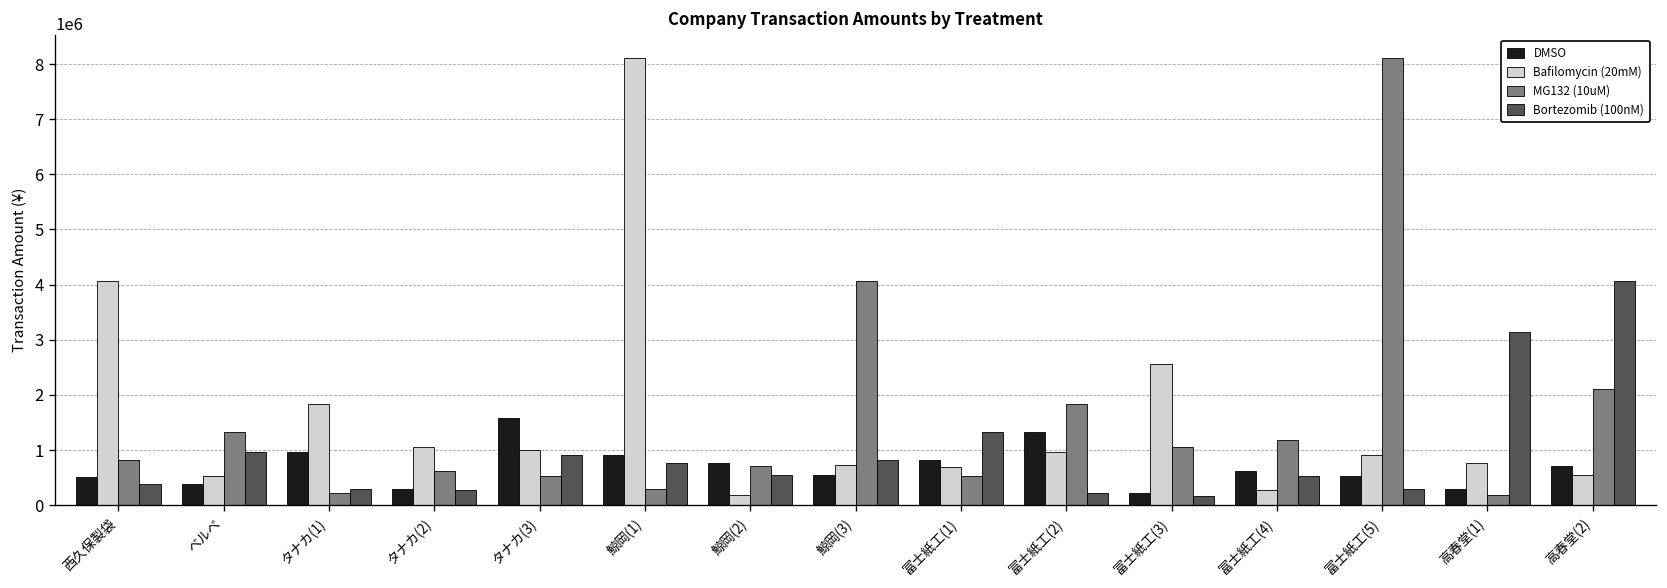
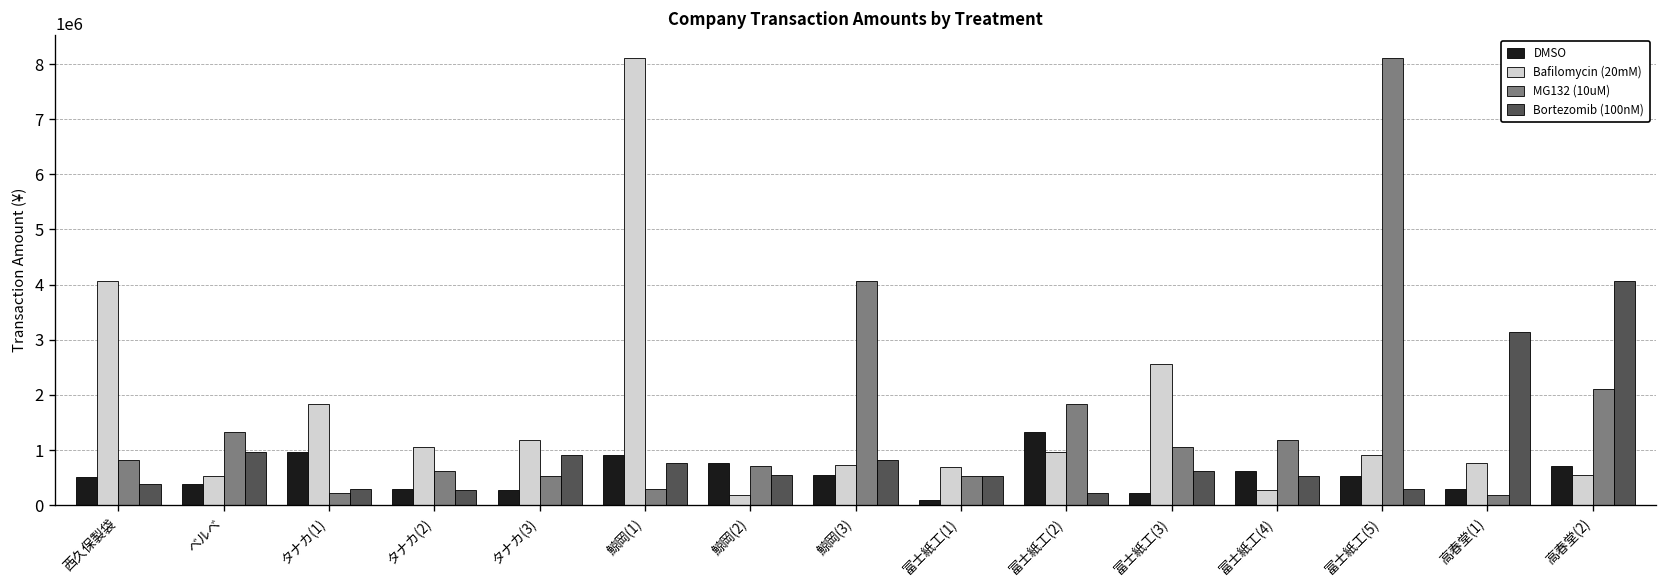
  {
    "DMSO": {
      "西久保製袋": 500000,
      "ベルベ": 400000,
      "タナカ(1)": 1000000,
      "タナカ(2)": 300000,
-     "タナカ(3)": 1600000,
+     "タナカ(3)": 300000,
      "鯨岡(1)": 900000,
      "鯨岡(2)": 800000,
      "鯨岡(3)": 600000,
-     "富士紙工(1)": 800000,
+     "富士紙工(1)": 100000,
      "富士紙工(2)": 1300000,
      "富士紙工(3)": 200000,
      "富士紙工(4)": 600000,
      "富士紙工(5)": 500000,
      "高春堂(1)": 300000,
      "高春堂(2)": 700000
    },
    "Bafilomycin (20mM)": {
      "西久保製袋": 4100000,
      "ベルベ": 500000,
      "タナカ(1)": 1800000,
      "タナカ(2)": 1100000,
-     "タナカ(3)": 1000000,
+     "タナカ(3)": 1200000,
      "鯨岡(1)": 8100000,
      "鯨岡(2)": 200000,
      "鯨岡(3)": 700000,
      "富士紙工(1)": 700000,
      "富士紙工(2)": 1000000,
      "富士紙工(3)": 2600000,
      "富士紙工(4)": 300000,
      "富士紙工(5)": 900000,
      "高春堂(1)": 800000,
      "高春堂(2)": 600000
    },
    "MG132 (10uM)": {
      "西久保製袋": 800000,
      "ベルベ": 1300000,
      "タナカ(1)": 200000,
      "タナカ(2)": 600000,
      "タナカ(3)": 500000,
      "鯨岡(1)": 300000,
      "鯨岡(2)": 700000,
      "鯨岡(3)": 4100000,
      "富士紙工(1)": 500000,
      "富士紙工(2)": 1800000,
      "富士紙工(3)": 1100000,
      "富士紙工(4)": 1200000,
      "富士紙工(5)": 8100000,
      "高春堂(1)": 200000,
      "高春堂(2)": 2100000
    },
    "Bortezomib (100nM)": {
      "西久保製袋": 400000,
      "ベルベ": 1000000,
      "タナカ(1)": 300000,
      "タナカ(2)": 300000,
      "タナカ(3)": 900000,
      "鯨岡(1)": 800000,
      "鯨岡(2)": 600000,
      "鯨岡(3)": 800000,
-     "富士紙工(1)": 1300000,
+     "富士紙工(1)": 500000,
      "富士紙工(2)": 200000,
-     "富士紙工(3)": 200000,
+     "富士紙工(3)": 600000,
      "富士紙工(4)": 500000,
      "富士紙工(5)": 300000,
      "高春堂(1)": 3200000,
      "高春堂(2)": 4100000
    }
  }
